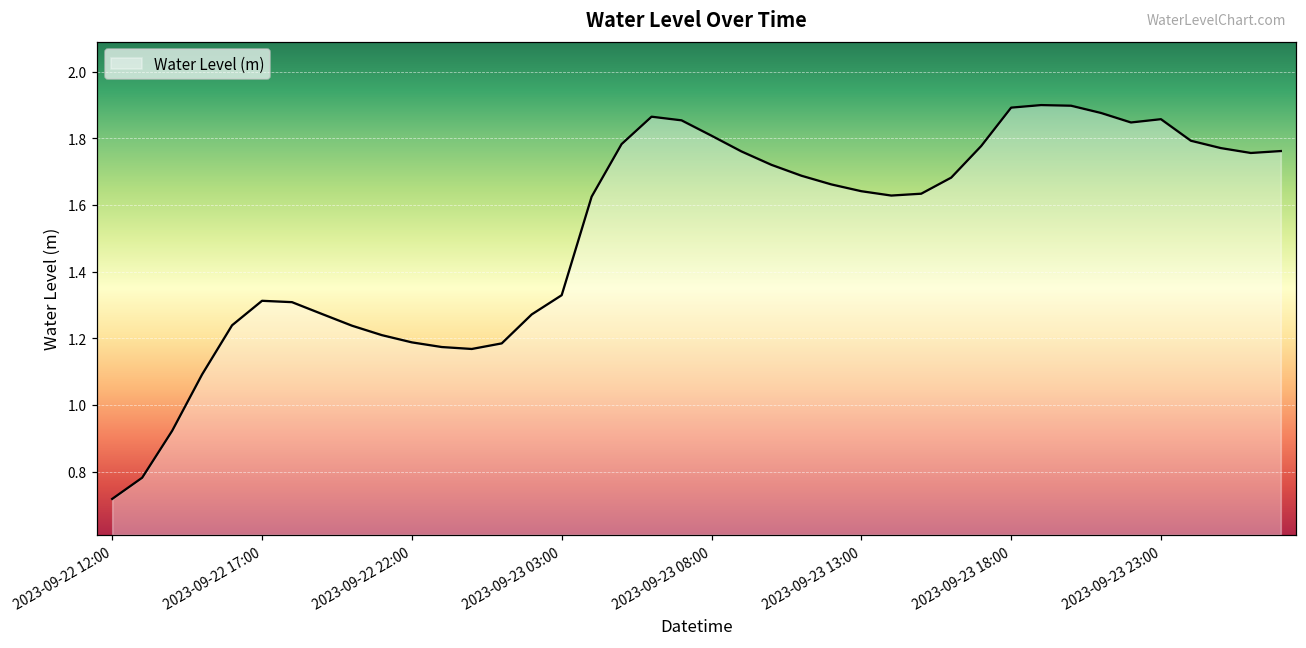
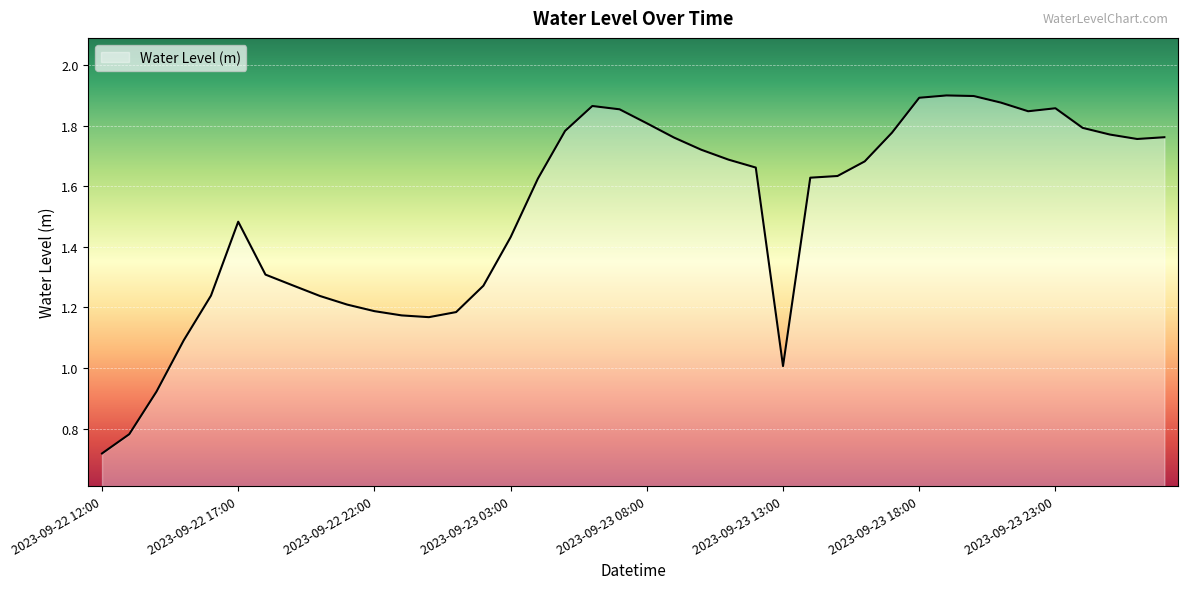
  {
    "2023-09-22 12:00": 0.72,
-   "2023-09-22 17:00": 1.31,
+   "2023-09-22 17:00": 1.48,
    "2023-09-22 22:00": 1.19,
-   "2023-09-23 03:00": 1.33,
+   "2023-09-23 03:00": 1.43,
    "2023-09-23 08:00": 1.81,
-   "2023-09-23 13:00": 1.64,
+   "2023-09-23 13:00": 1.01,
    "2023-09-23 18:00": 1.89,
    "2023-09-23 23:00": 1.86
  }
